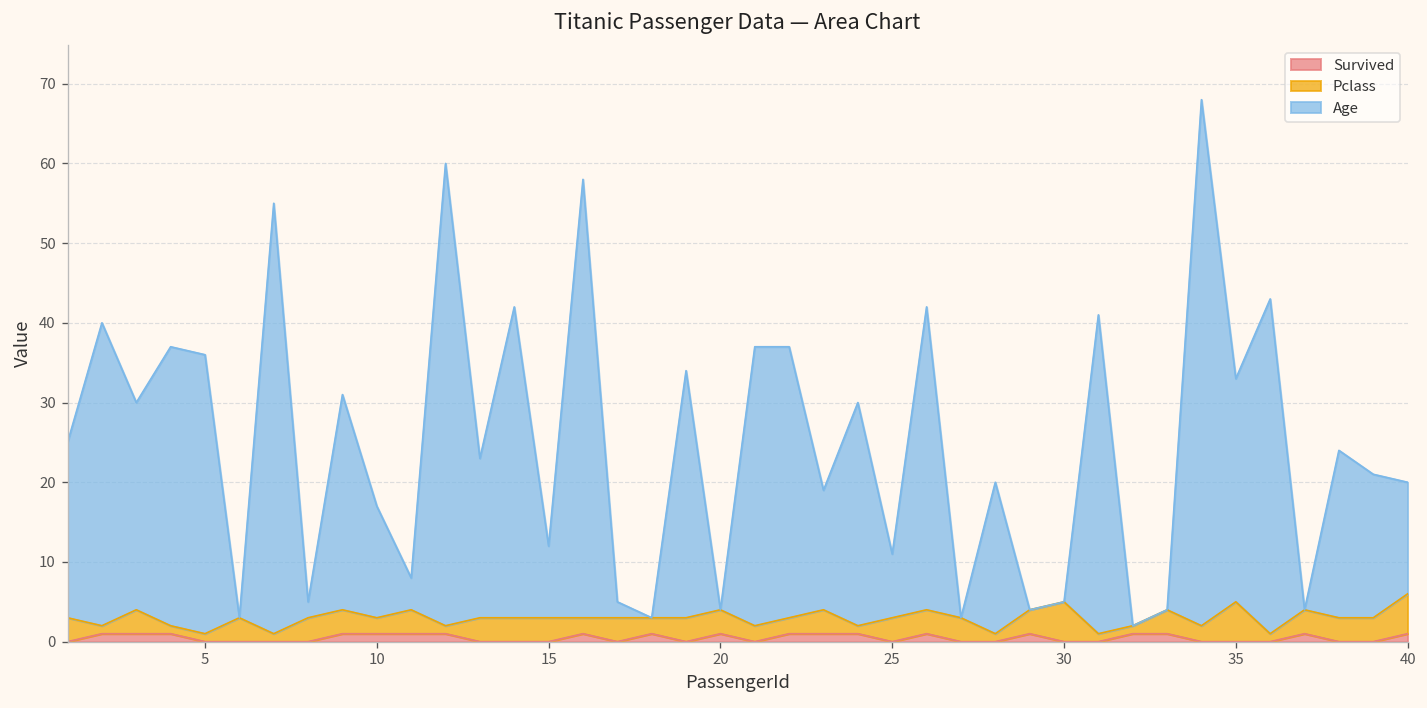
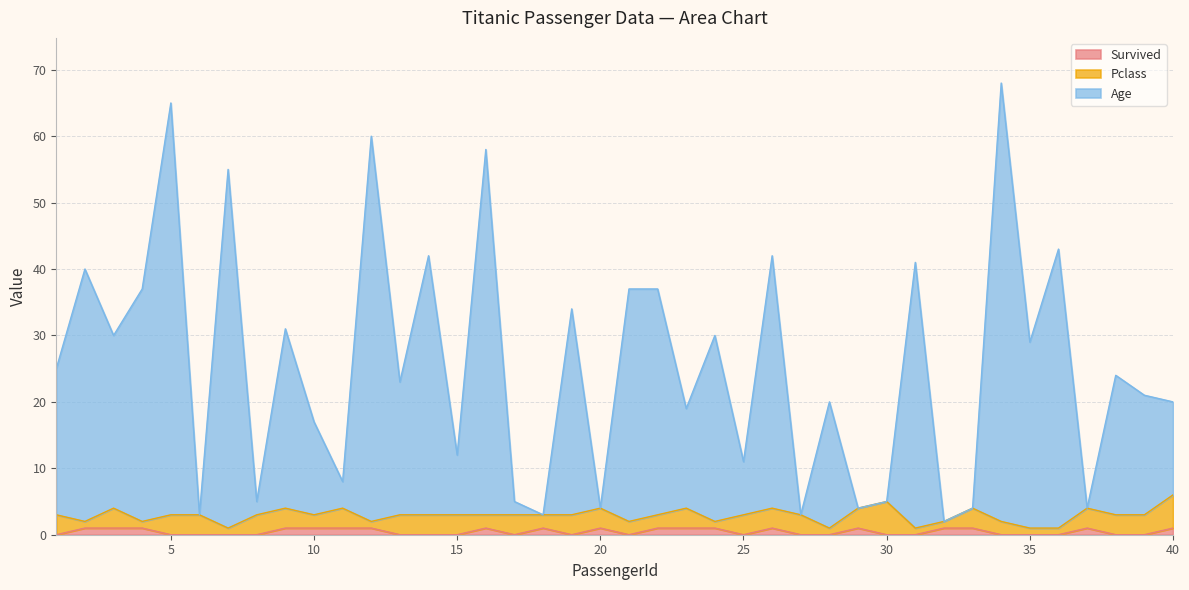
  {
    "Survived": {
      "5": 0,
      "10": 1,
      "15": 0,
      "20": 1,
      "25": 0,
      "30": 0,
      "35": 0,
      "40": 1
    },
    "Pclass": {
-     "5": 1,
+     "5": 3,
      "10": 3,
      "15": 3,
      "25": 3,
-     "35": 5,
+     "35": 1,
      "40": 6
    },
    "Age": {
-     "5": 35,
+     "5": 62,
      "10": 14,
      "15": 9,
      "25": 8,
      "35": 28,
      "40": 14
    }
  }
